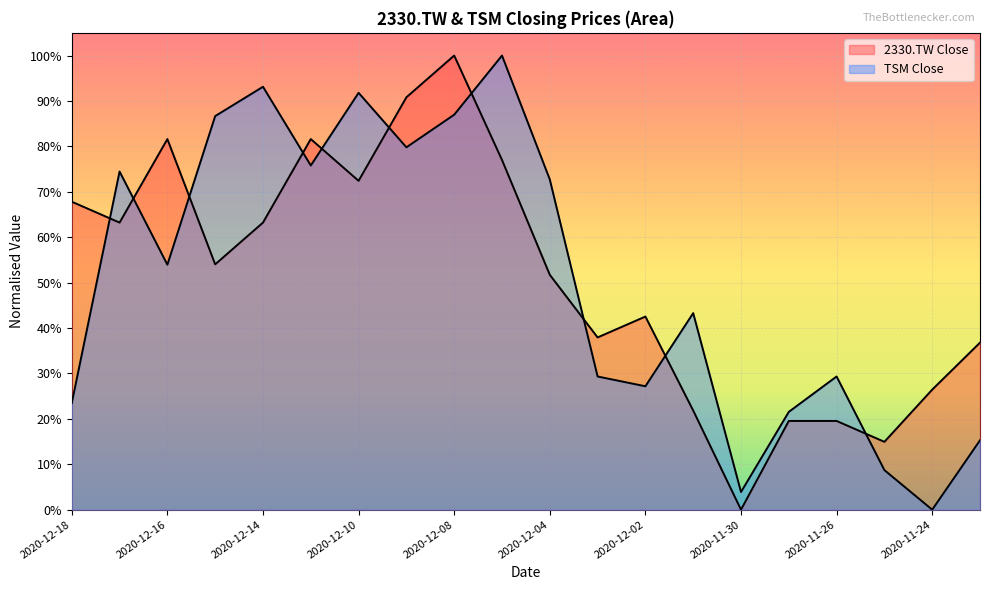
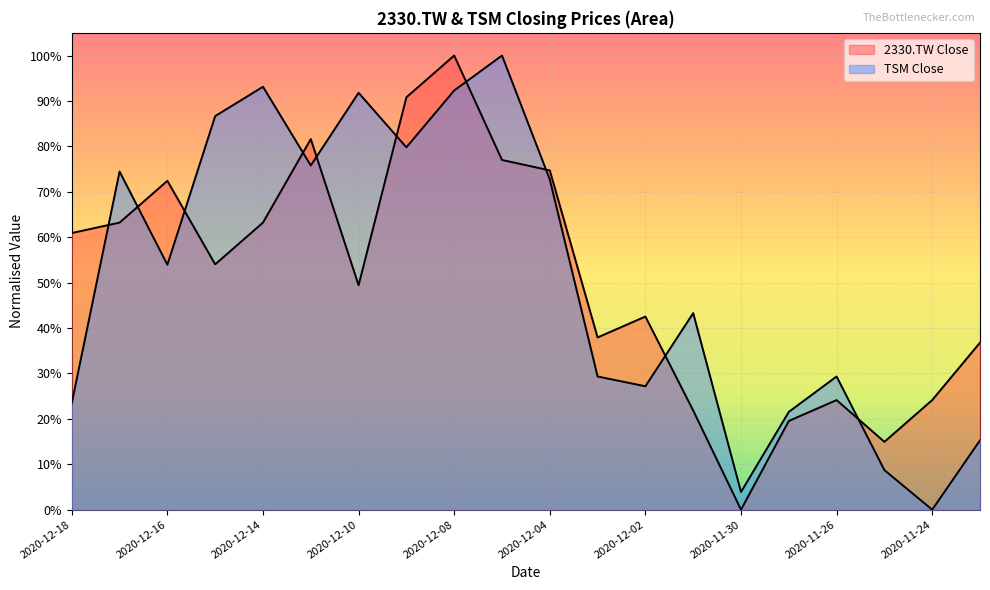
  {
    "2330.TW Close": {
-     "2020-12-18": "68%",
-     "2020-12-16": "82%",
+     "2020-12-18": "61%",
+     "2020-12-16": "72%",
      "2020-12-14": "63%",
-     "2020-12-10": "72%",
+     "2020-12-10": "49%",
      "2020-12-08": "100%",
-     "2020-12-04": "52%",
+     "2020-12-04": "75%",
      "2020-12-02": "43%",
      "2020-11-30": "0%",
-     "2020-11-26": "20%",
-     "2020-11-24": "26%"
+     "2020-11-26": "24%",
+     "2020-11-24": "24%"
    },
    "TSM Close": {
      "2020-12-18": "23%",
      "2020-12-16": "54%",
      "2020-12-14": "93%",
      "2020-12-10": "92%",
-     "2020-12-08": "87%",
+     "2020-12-08": "92%",
      "2020-12-04": "73%",
      "2020-12-02": "27%",
      "2020-11-30": "4%",
      "2020-11-26": "29%",
      "2020-11-24": "0%"
    }
  }
